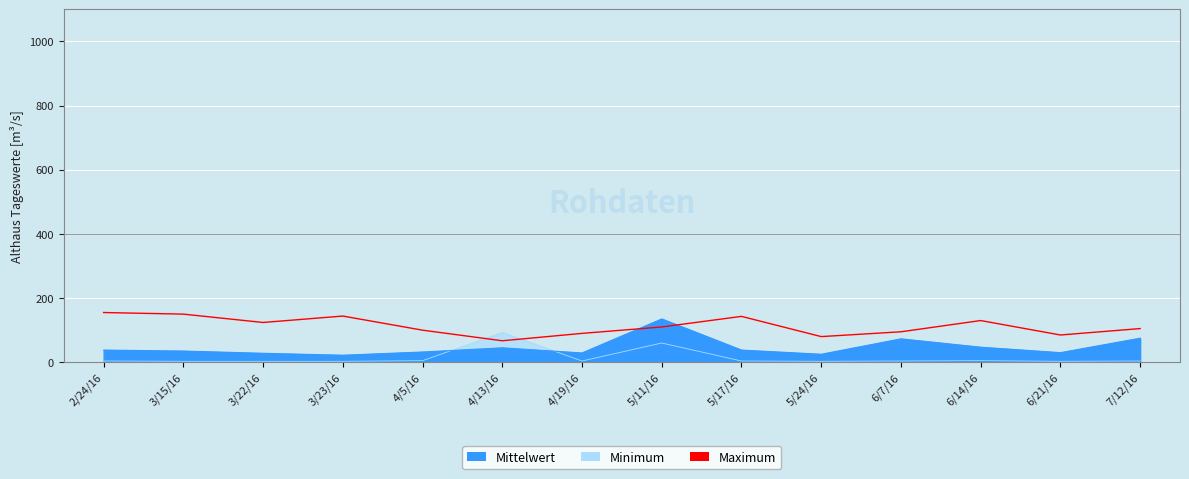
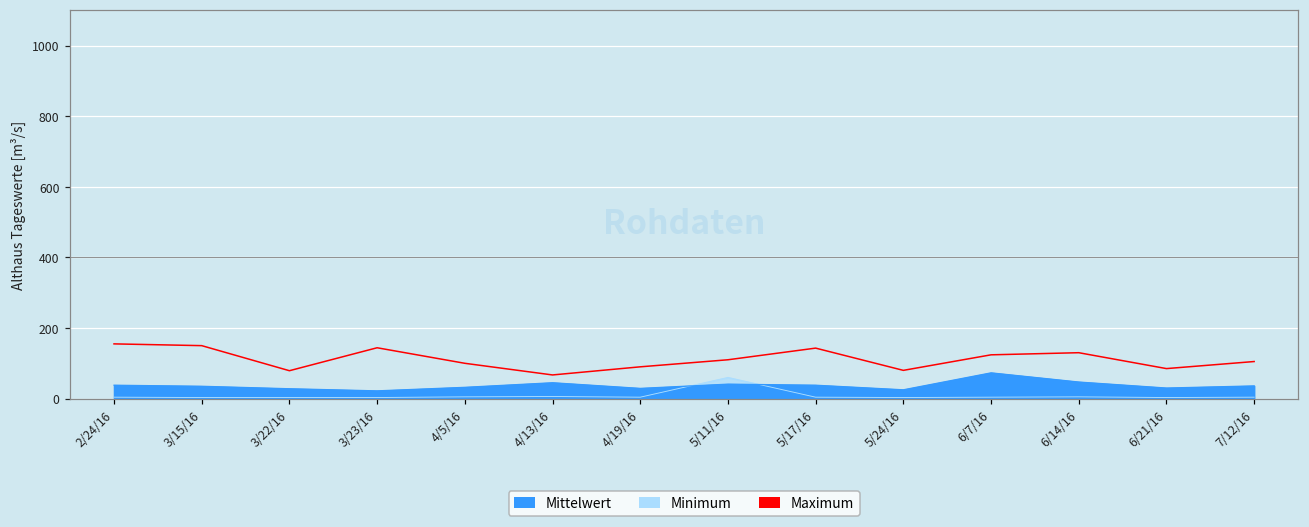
  {
    "Mittelwert": {
      "2/24/16": 40,
      "3/15/16": 40,
      "3/22/16": 30,
      "3/23/16": 20,
      "4/5/16": 30,
      "4/13/16": 50,
      "4/19/16": 30,
-     "5/11/16": 140,
+     "5/11/16": 40,
      "5/17/16": 40,
      "5/24/16": 30,
      "6/7/16": 70,
      "6/14/16": 50,
      "6/21/16": 30,
-     "7/12/16": 80
+     "7/12/16": 40
    },
    "Minimum": {
      "2/24/16": 0,
      "3/15/16": 0,
      "3/22/16": 0,
      "3/23/16": 0,
      "4/5/16": 10,
-     "4/13/16": 90,
+     "4/13/16": 10,
      "4/19/16": 0,
      "5/11/16": 60,
      "5/17/16": 0,
      "5/24/16": 0,
      "6/7/16": 0,
      "6/14/16": 10,
      "6/21/16": 0,
      "7/12/16": 0
    },
    "Maximum": {
      "2/24/16": 160,
      "3/15/16": 150,
-     "3/22/16": 120,
+     "3/22/16": 80,
      "3/23/16": 140,
      "4/5/16": 100,
      "4/13/16": 70,
      "4/19/16": 90,
      "5/11/16": 110,
      "5/17/16": 140,
      "5/24/16": 80,
-     "6/7/16": 100,
+     "6/7/16": 120,
      "6/14/16": 130,
      "6/21/16": 90,
      "7/12/16": 110
    }
  }
